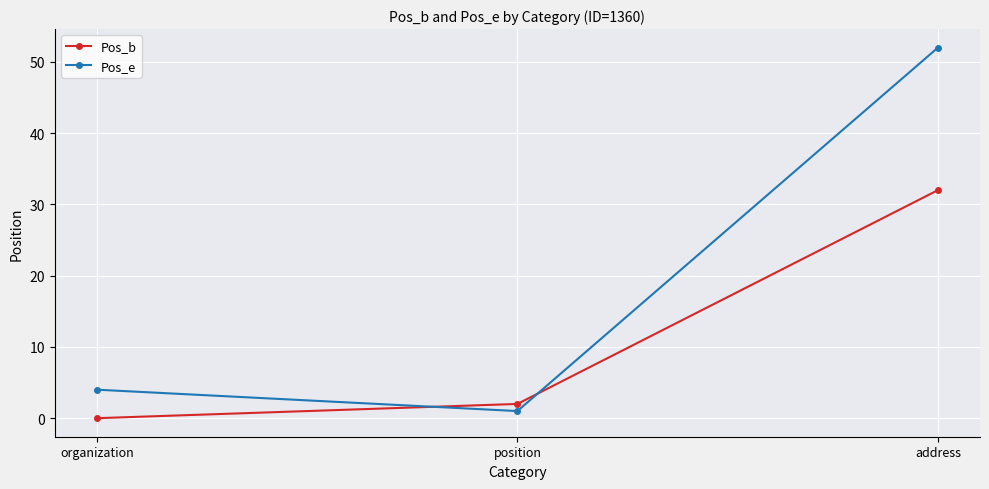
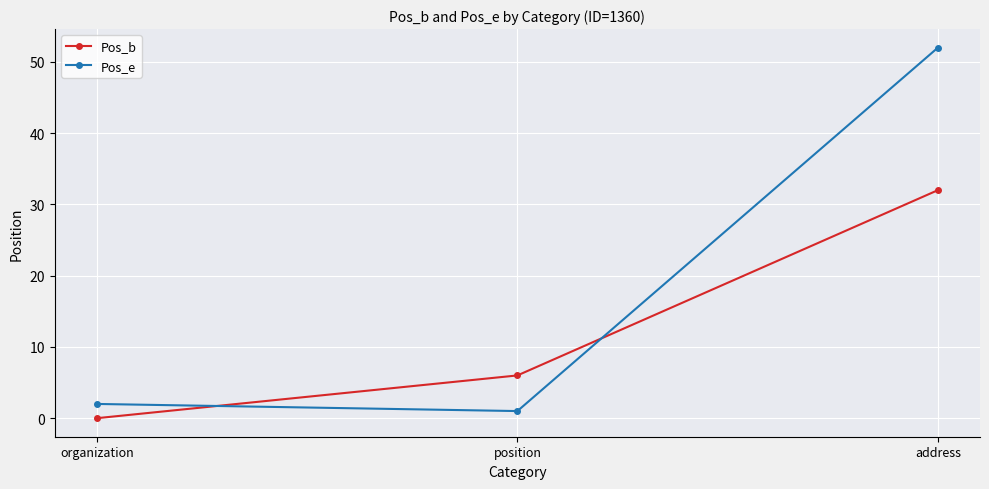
  {
    "Pos_b": {
      "organization": 0,
-     "position": 2,
+     "position": 6,
      "address": 32
    },
    "Pos_e": {
-     "organization": 4,
+     "organization": 2,
      "position": 1,
      "address": 52
    }
  }
